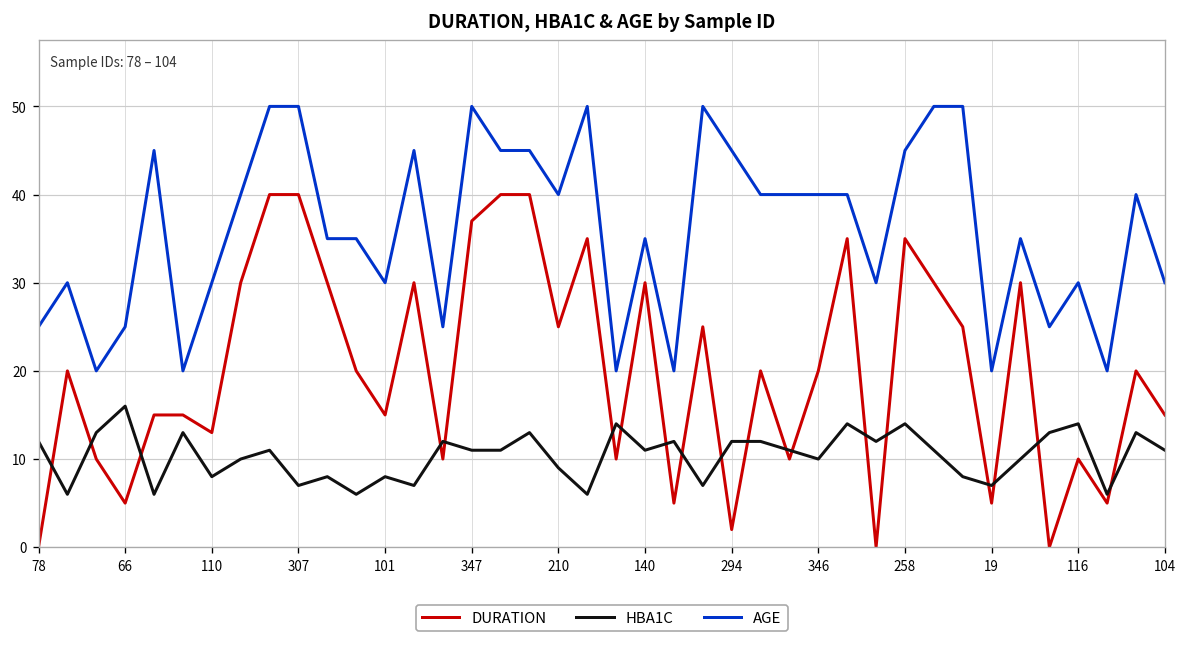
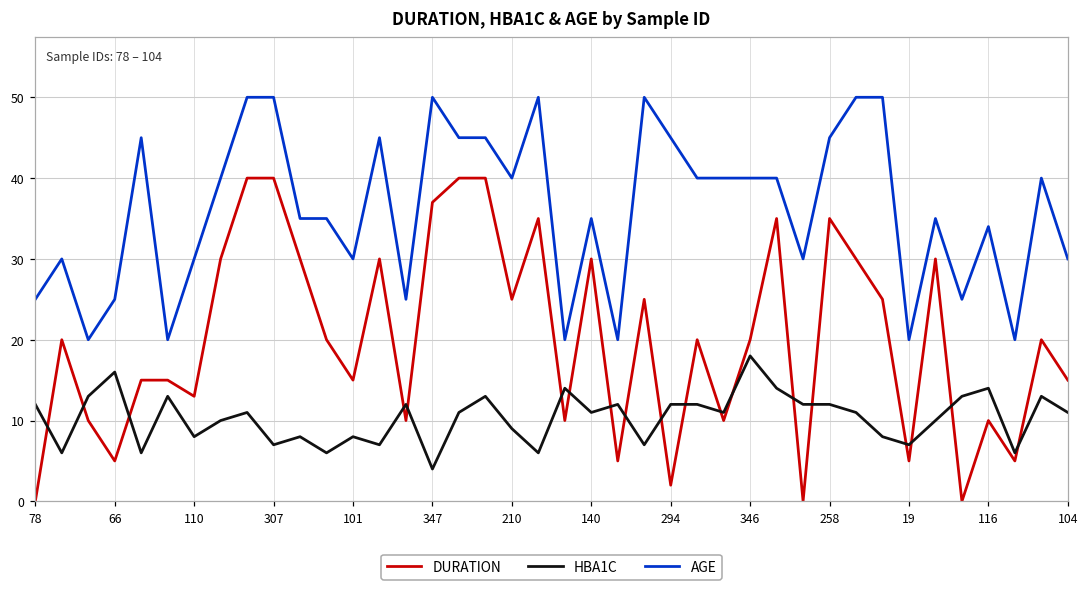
  {
    "DURATION": {
      "78": 0,
      "66": 5,
      "110": 13,
      "307": 40,
      "101": 15,
      "347": 37,
      "210": 25,
      "140": 30,
      "294": 2,
      "346": 20,
      "258": 35,
      "116": 10,
      "104": 15
    },
    "HBA1C": {
      "78": 12,
      "66": 16,
      "110": 8,
      "307": 7,
      "101": 8,
-     "347": 11,
+     "347": 4,
      "210": 9,
      "140": 11,
      "294": 12,
-     "346": 10,
-     "258": 14,
+     "346": 18,
+     "258": 12,
      "116": 14,
      "104": 11
    },
    "AGE": {
      "78": 25,
      "66": 25,
      "110": 30,
      "307": 50,
      "101": 30,
      "347": 50,
      "210": 40,
      "140": 35,
      "294": 45,
      "346": 40,
      "258": 45,
-     "116": 30,
+     "116": 34,
      "104": 30
    }
  }
